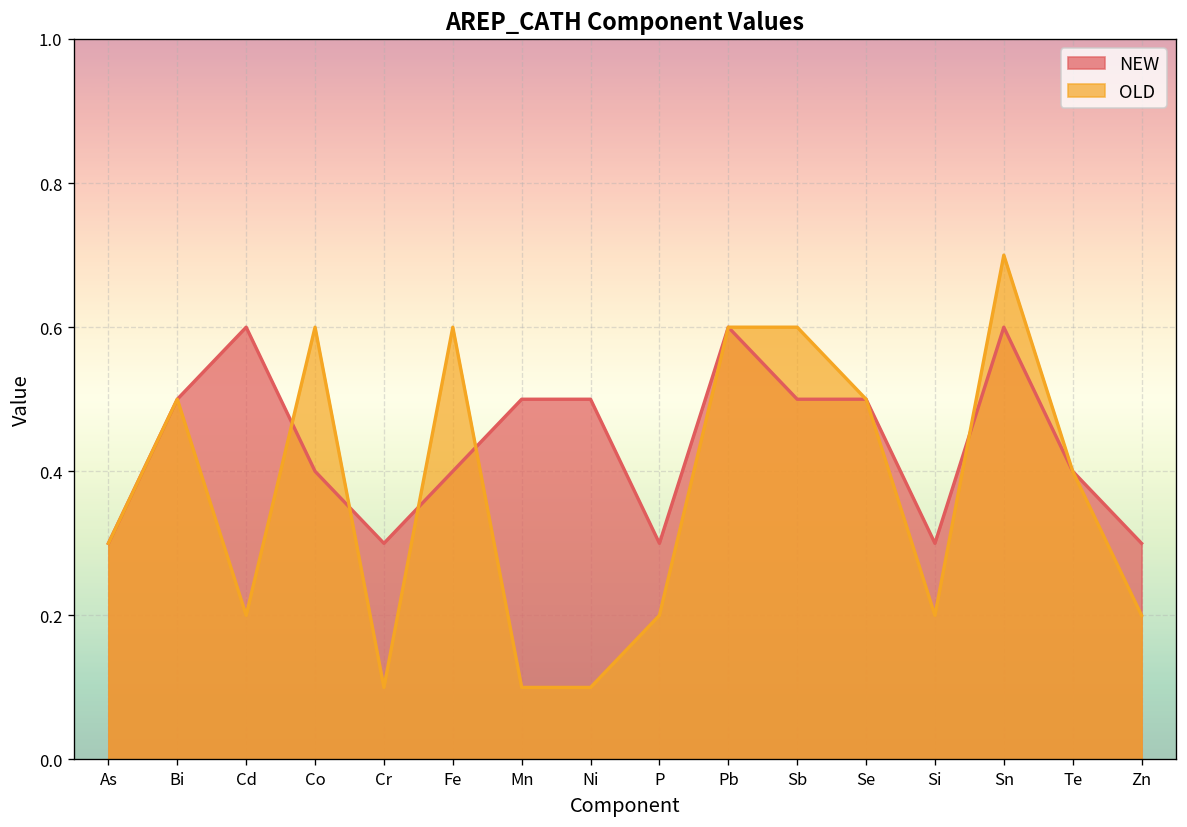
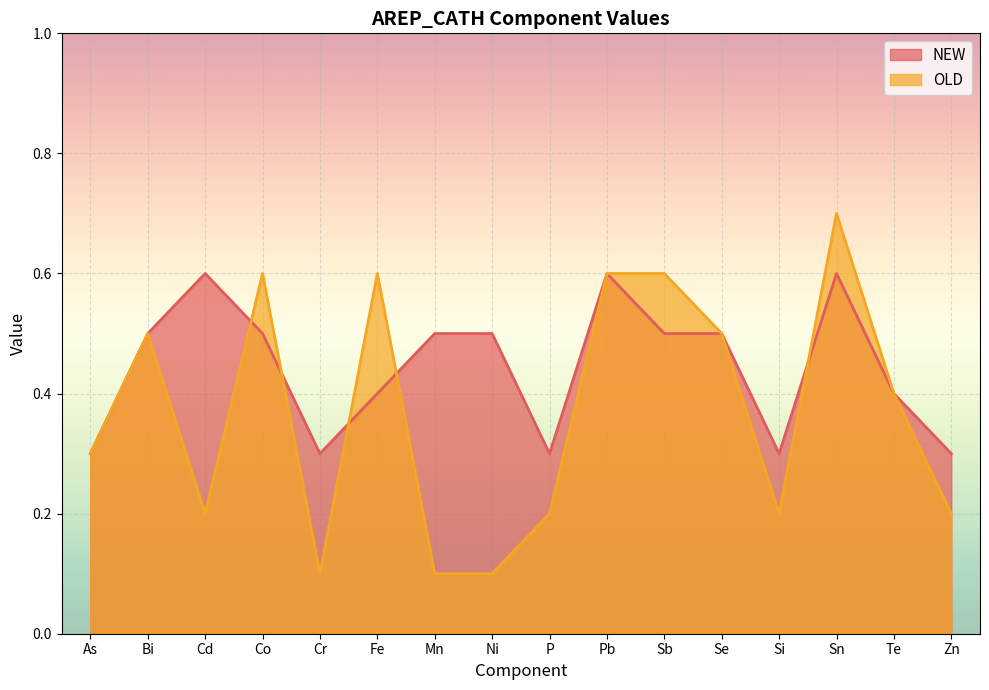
  {
    "NEW": {
      "Cd": 0.6,
-     "Co": 0.4,
+     "Co": 0.5,
      "Cr": 0.3,
      "Fe": 0.4,
      "Mn": 0.5,
      "Ni": 0.5,
      "P": 0.3,
      "Sb": 0.5,
      "Si": 0.3,
      "Sn": 0.6,
      "Zn": 0.3
    },
    "OLD": {
      "Cd": 0.2,
      "Co": 0.6,
      "Cr": 0.1,
      "Fe": 0.6,
      "Mn": 0.1,
      "Ni": 0.1,
      "P": 0.2,
      "Sb": 0.6,
      "Si": 0.2,
      "Sn": 0.7,
      "Zn": 0.2
    }
  }
